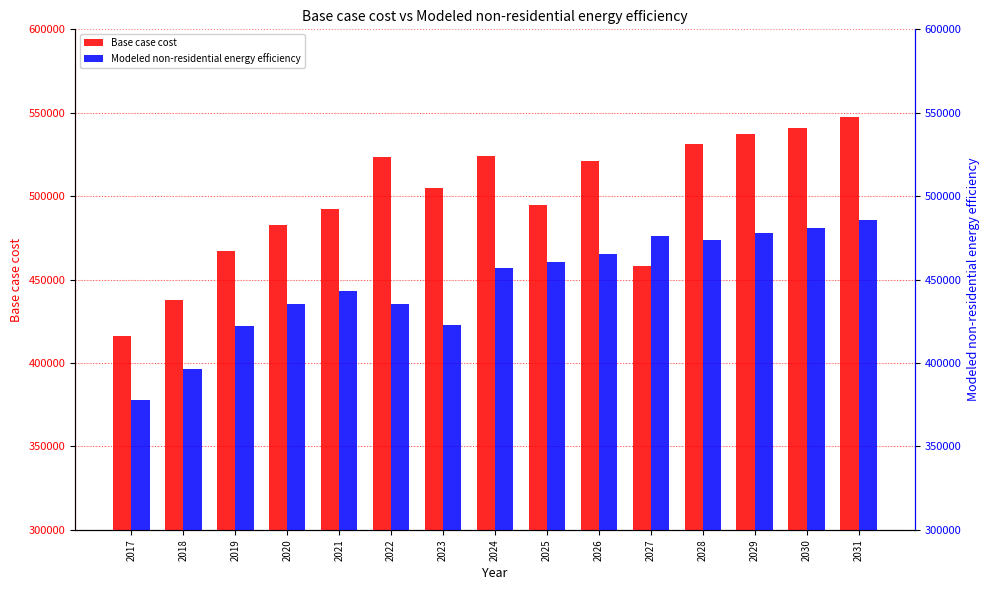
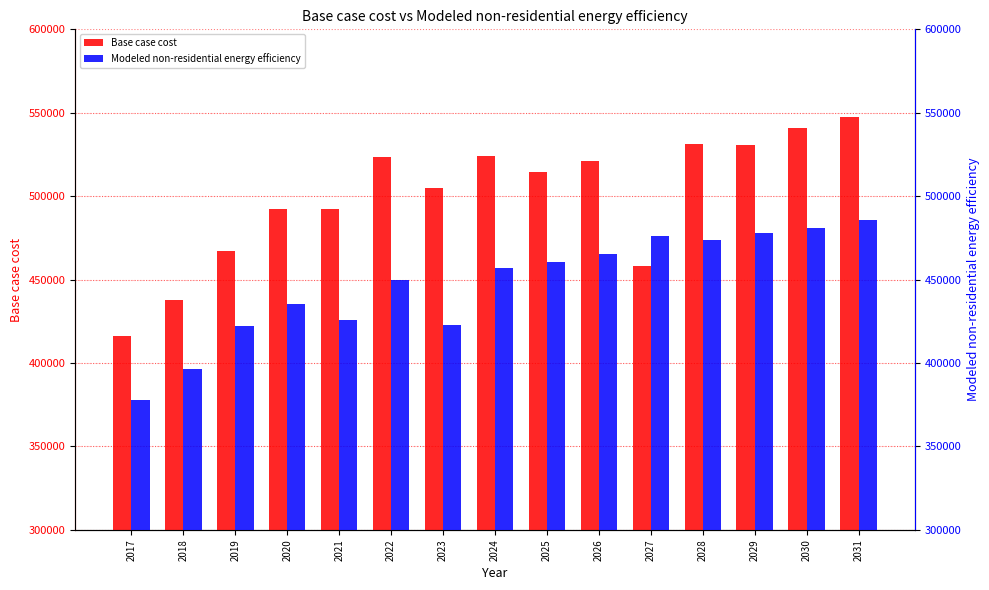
  {
    "Base case cost": {
      "2017": 416000,
      "2018": 438000,
      "2019": 467000,
-     "2020": 483000,
+     "2020": 492000,
      "2021": 492000,
      "2022": 523000,
      "2023": 505000,
      "2024": 524000,
-     "2025": 495000,
+     "2025": 515000,
      "2026": 521000,
      "2027": 458000,
      "2028": 532000,
-     "2029": 537000,
+     "2029": 530000,
      "2030": 541000,
      "2031": 548000
    },
    "Modeled non-residential energy efficiency": {
      "2017": 378000,
      "2018": 397000,
      "2019": 422000,
      "2020": 435000,
-     "2021": 443000,
-     "2022": 435000,
+     "2021": 426000,
+     "2022": 450000,
      "2023": 423000,
      "2024": 457000,
      "2025": 460000,
      "2026": 465000,
      "2027": 476000,
      "2028": 473000,
      "2029": 478000,
      "2030": 481000,
      "2031": 486000
    }
  }
